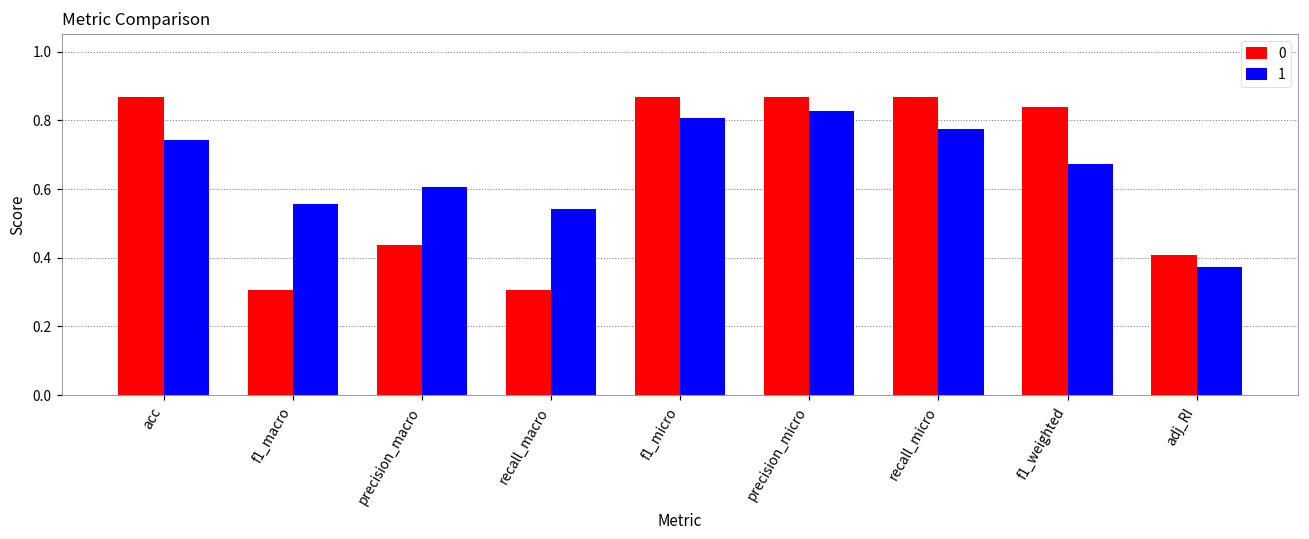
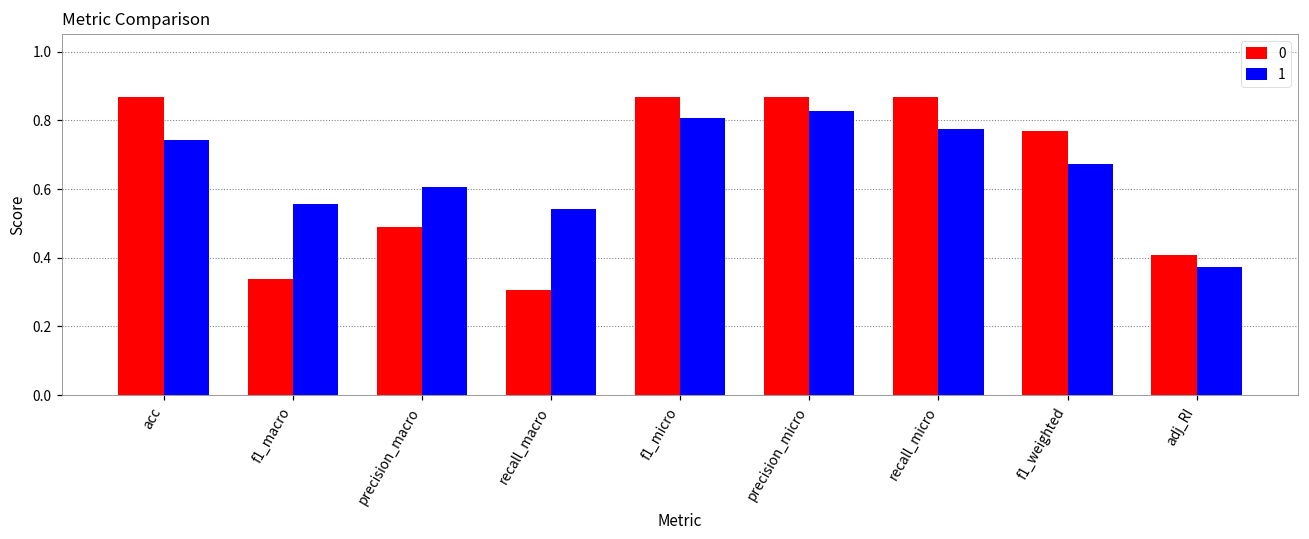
  {
    "0": {
      "acc": 0.87,
-     "f1_macro": 0.31,
-     "precision_macro": 0.44,
+     "f1_macro": 0.34,
+     "precision_macro": 0.49,
      "recall_macro": 0.31,
      "f1_micro": 0.87,
      "precision_micro": 0.87,
      "recall_micro": 0.87,
-     "f1_weighted": 0.84,
+     "f1_weighted": 0.77,
      "adj_RI": 0.41
    },
    "1": {
      "acc": 0.74,
      "f1_macro": 0.56,
      "precision_macro": 0.60,
      "recall_macro": 0.54,
      "f1_micro": 0.81,
      "precision_micro": 0.83,
      "recall_micro": 0.77,
      "f1_weighted": 0.67,
      "adj_RI": 0.37
    }
  }
